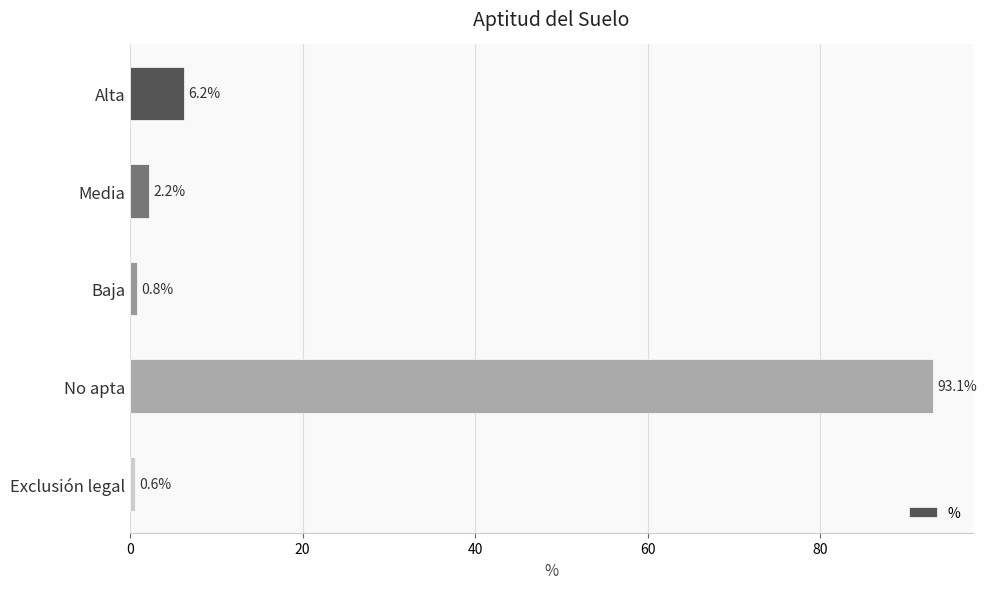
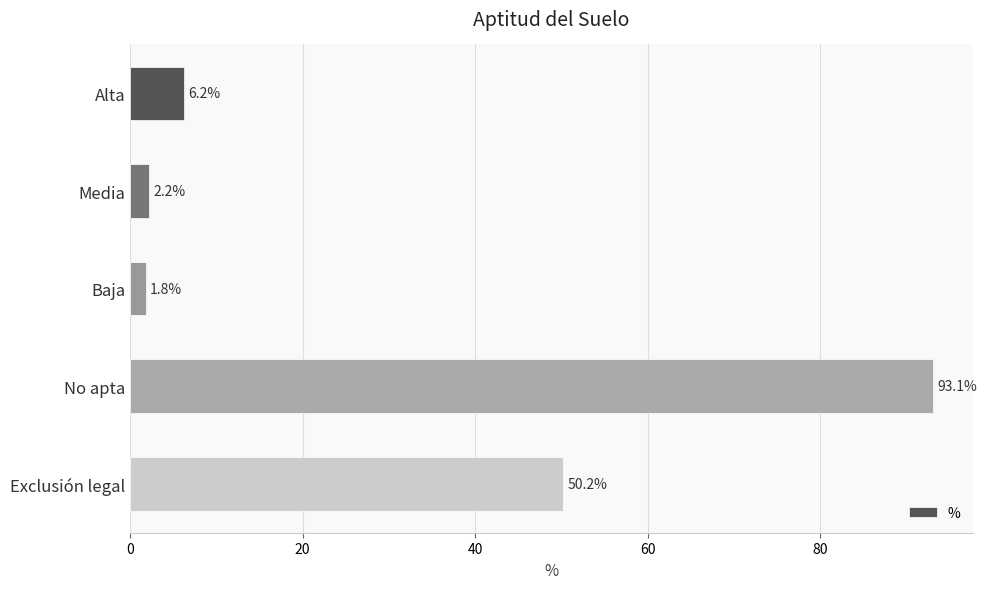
  {
    "Alta": "6.2%",
    "Media": "2.2%",
-   "Baja": "0.8%",
+   "Baja": "1.8%",
    "No apta": "93.1%",
-   "Exclusión legal": "0.6%"
+   "Exclusión legal": "50.2%"
  }
